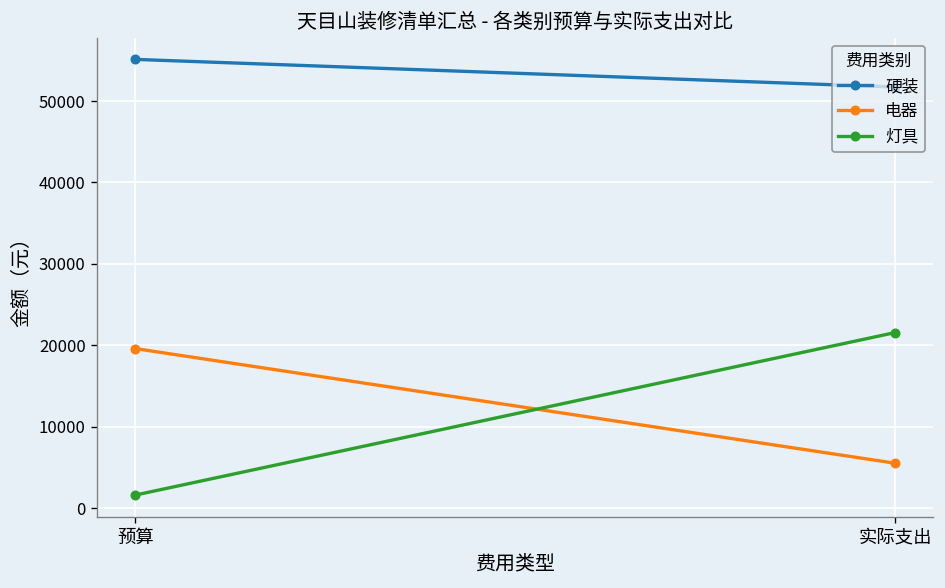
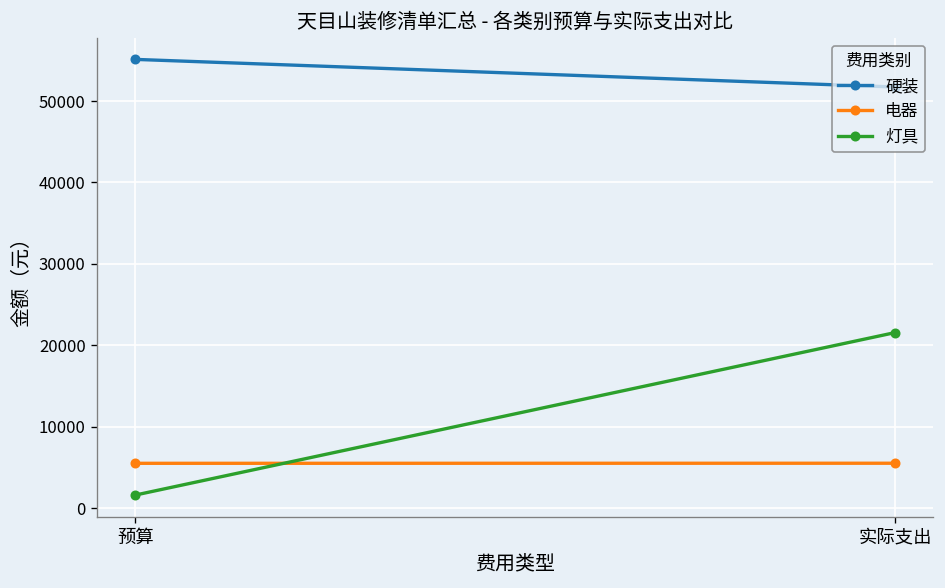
  {
    "硬装": {
      "预算": 55000
    },
    "电器": {
-     "预算": 20000,
+     "预算": 5000,
      "实际支出": 6000
    },
    "灯具": {
      "预算": 2000,
      "实际支出": 22000
    }
  }
